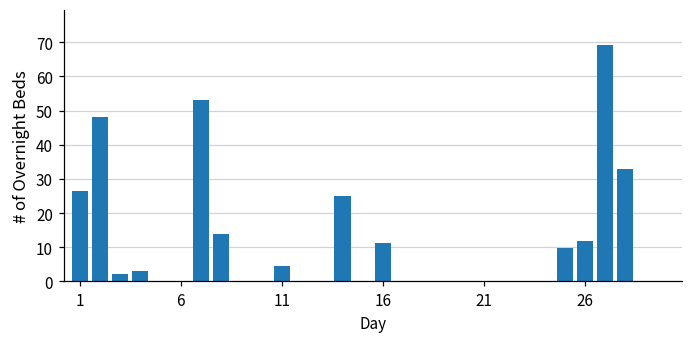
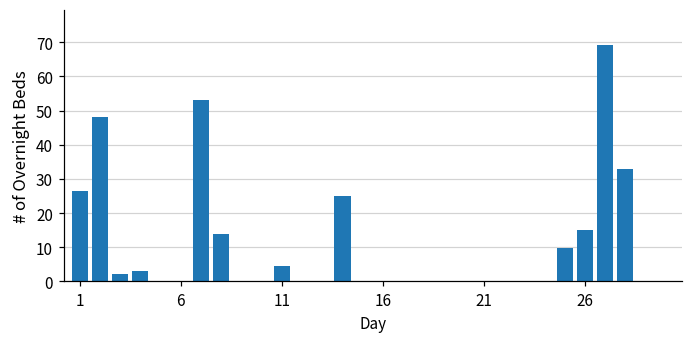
  {
    "1": 26,
    "6": 0,
    "11": 4,
-   "16": 11,
-   "26": 12
+   "16": 0,
+   "26": 15
  }
